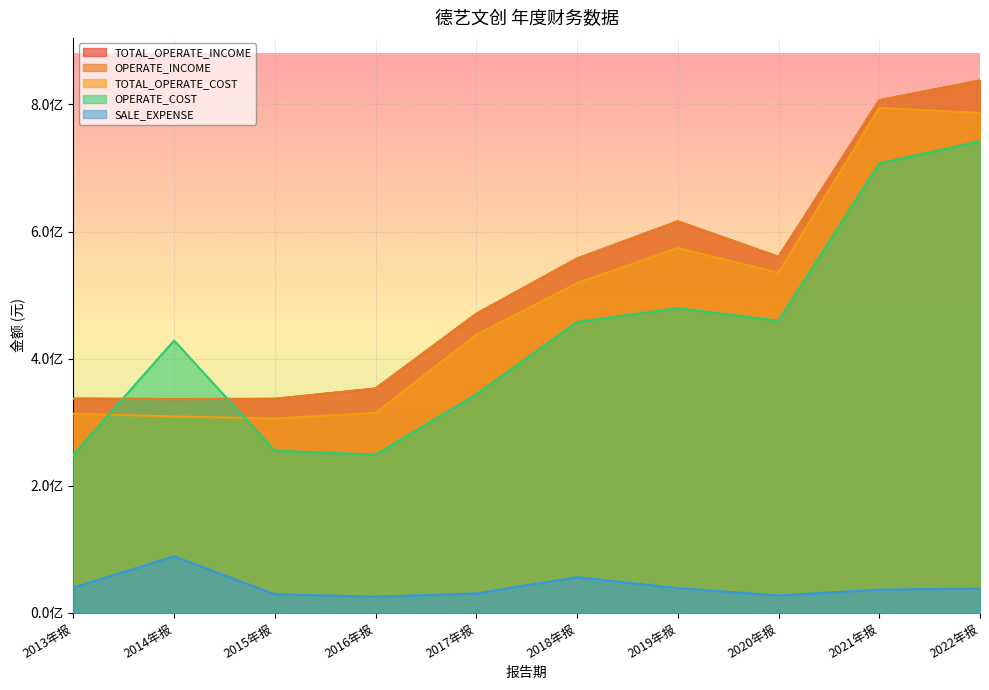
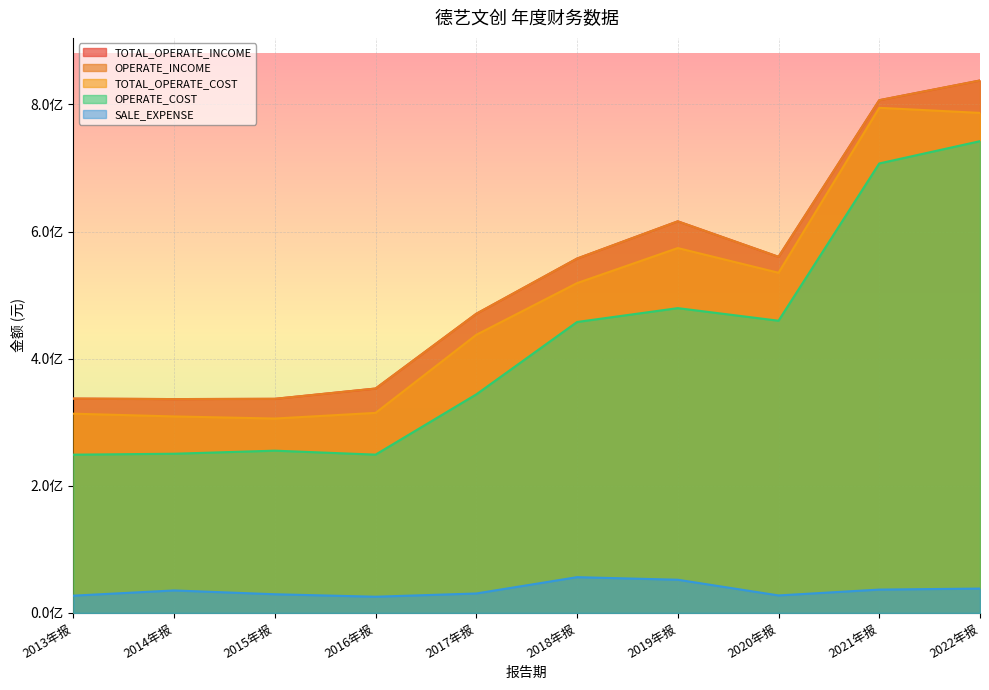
  {
    "OPERATE_COST": {
      "2013年报": "2.5亿",
-     "2014年报": "4.3亿",
+     "2014年报": "2.5亿",
      "2015年报": "2.6亿",
      "2016年报": "2.5亿",
      "2017年报": "3.4亿",
      "2018年报": "4.6亿",
      "2019年报": "4.8亿",
      "2020年报": "4.6亿",
      "2021年报": "7.1亿",
      "2022年报": "7.4亿"
    },
    "SALE_EXPENSE": {
-     "2013年报": "0.4亿",
-     "2014年报": "0.9亿",
+     "2013年报": "0.3亿",
+     "2014年报": "0.4亿",
      "2015年报": "0.3亿",
      "2016年报": "0.3亿",
      "2017年报": "0.3亿",
      "2018年报": "0.6亿",
-     "2019年报": "0.4亿",
+     "2019年报": "0.5亿",
      "2020年报": "0.3亿",
      "2021年报": "0.4亿",
      "2022年报": "0.4亿"
    }
  }
